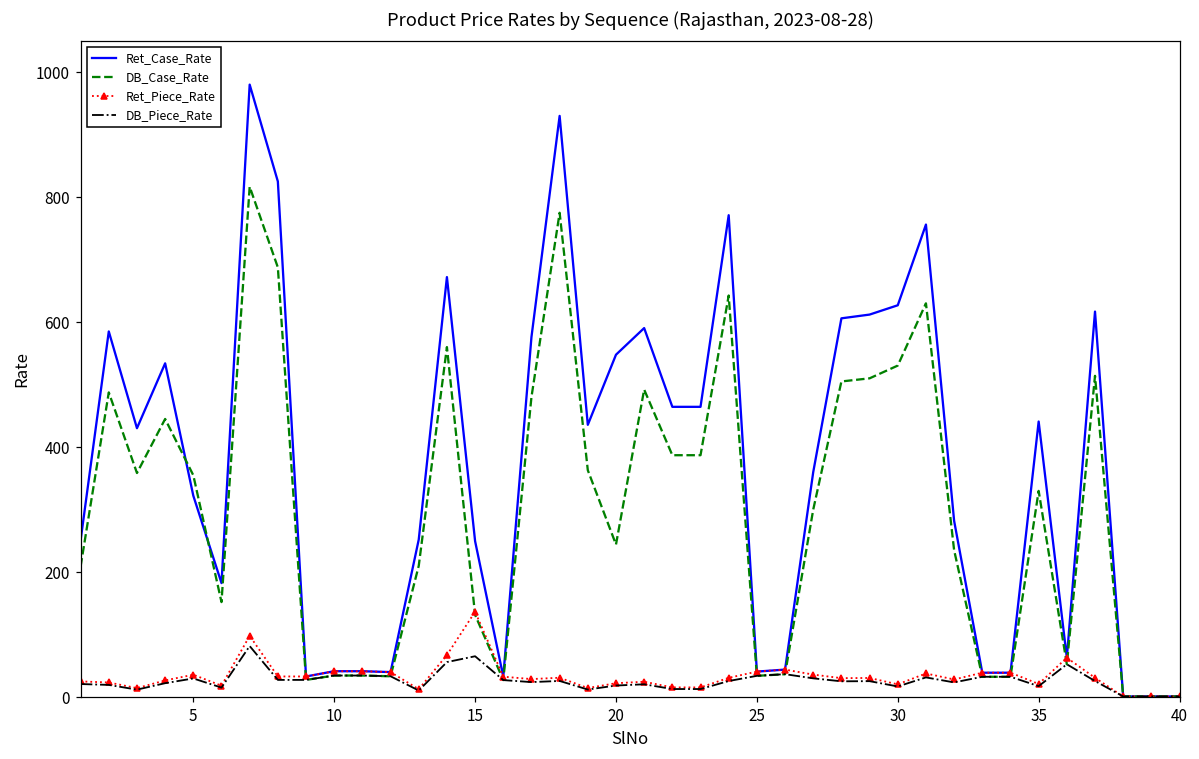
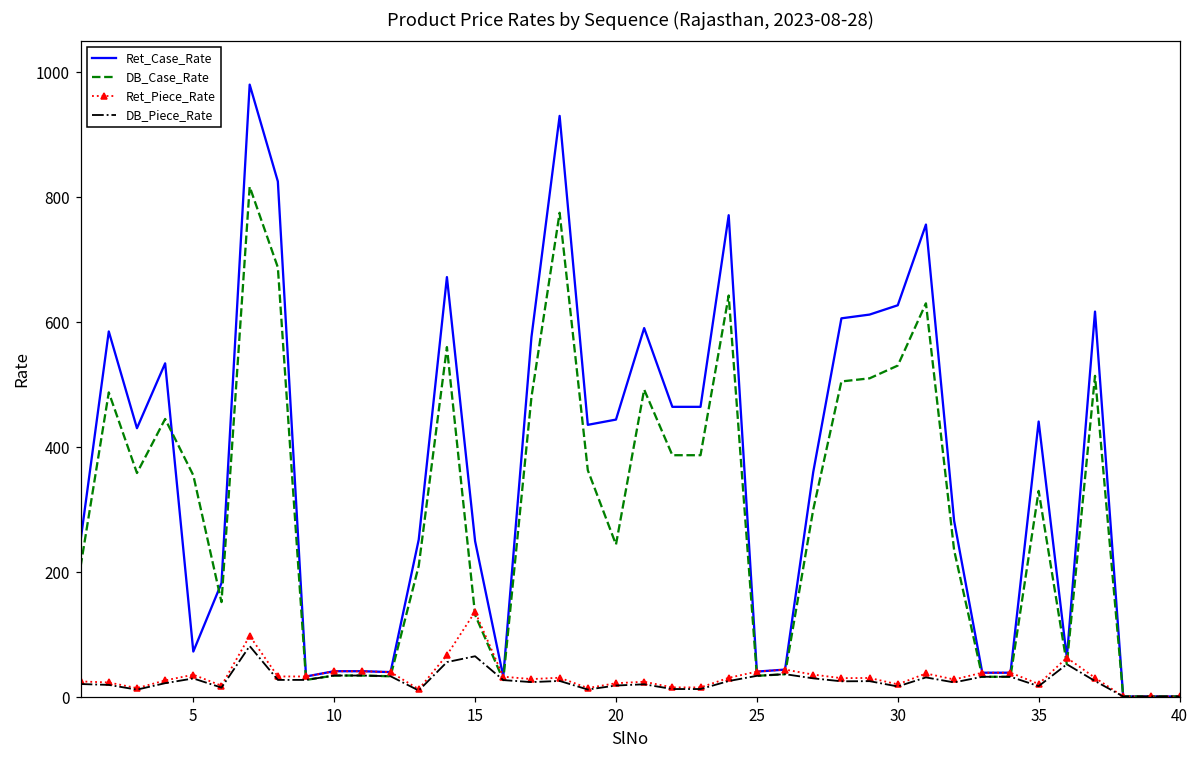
  {
    "Ret_Case_Rate": {
-     "5": 320,
+     "5": 70,
      "15": 250,
-     "20": 550,
+     "20": 440,
      "30": 630,
      "35": 440
    },
    "DB_Case_Rate": {
      "5": 350,
      "15": 130,
      "20": 240,
      "30": 530,
      "35": 330
    },
    "Ret_Piece_Rate": {
      "5": 40,
      "15": 140
    },
    "DB_Piece_Rate": {
      "5": 30,
      "15": 70
    }
  }
